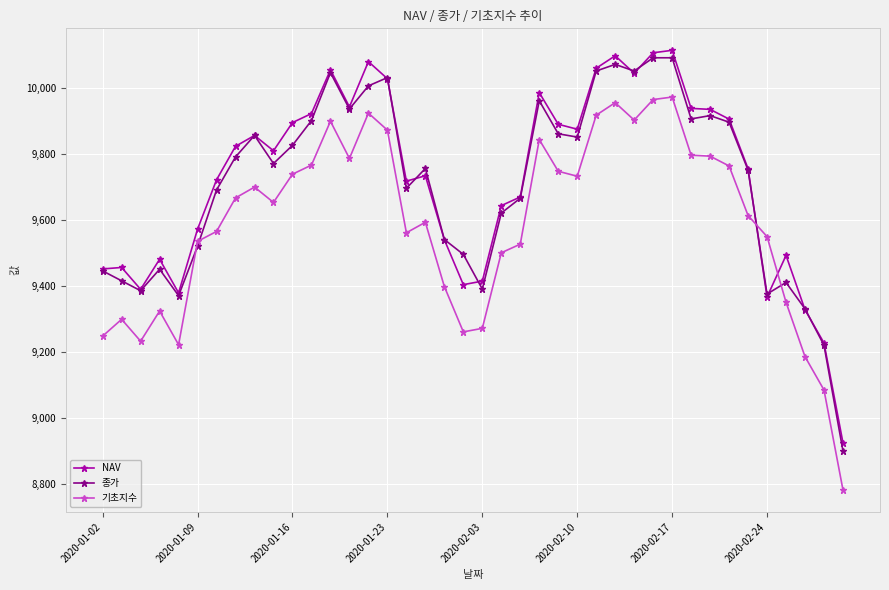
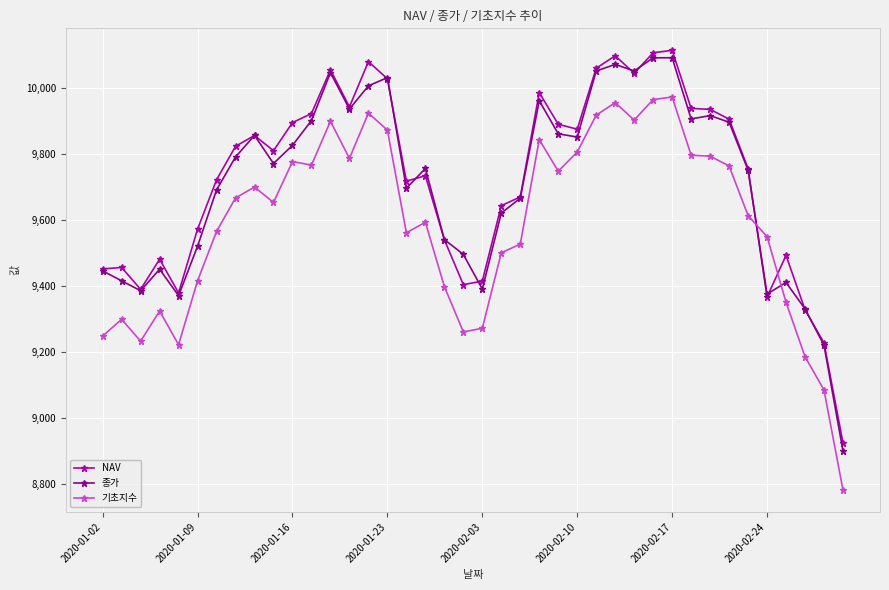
  {
    "기초지수": {
      "2020-01-02": "9,250",
-     "2020-01-09": "9,530",
-     "2020-01-16": "9,740",
+     "2020-01-09": "9,420",
+     "2020-01-16": "9,780",
      "2020-01-23": "9,870",
      "2020-02-03": "9,270",
-     "2020-02-10": "9,730",
+     "2020-02-10": "9,800",
      "2020-02-17": "9,970",
      "2020-02-24": "9,550"
    }
  }
